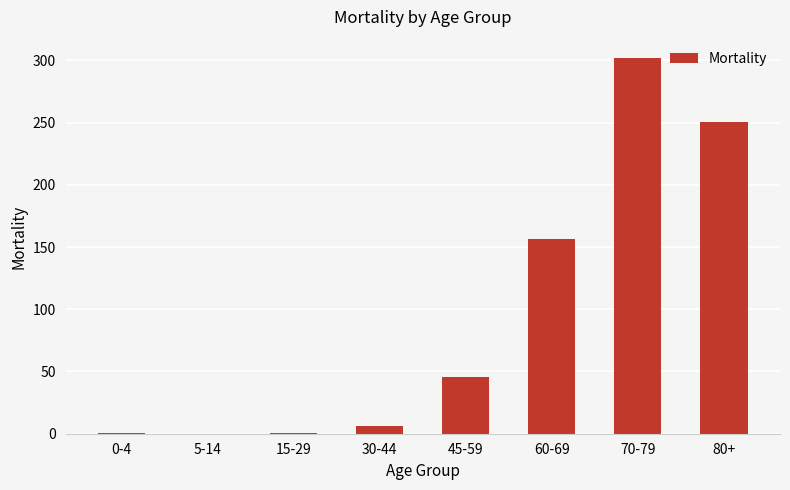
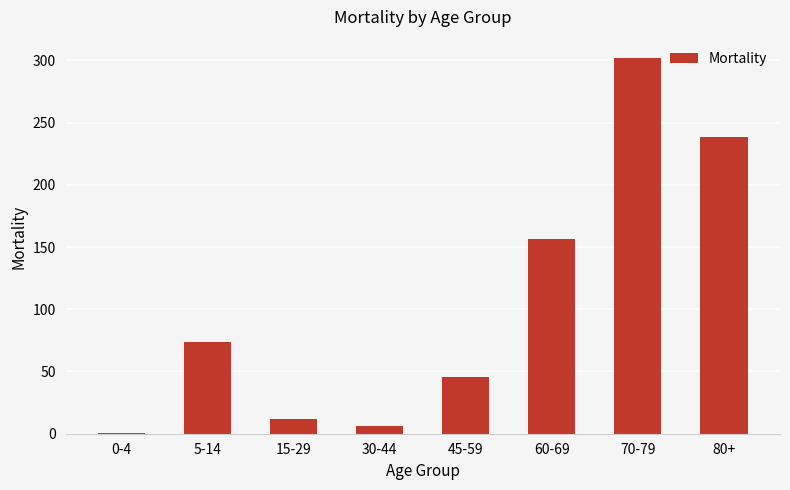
  {
-   "5-14": 0,
-   "15-29": 1,
+   "5-14": 73,
+   "15-29": 12,
    "30-44": 6,
    "45-59": 46,
    "60-69": 156,
    "70-79": 302,
-   "80+": 251
+   "80+": 238
  }
